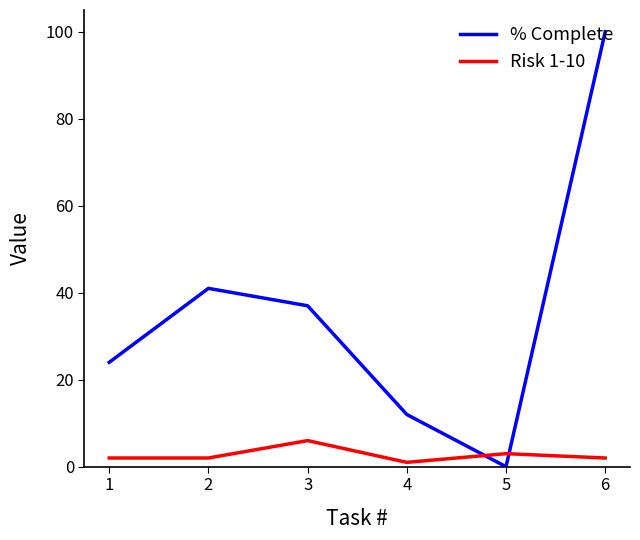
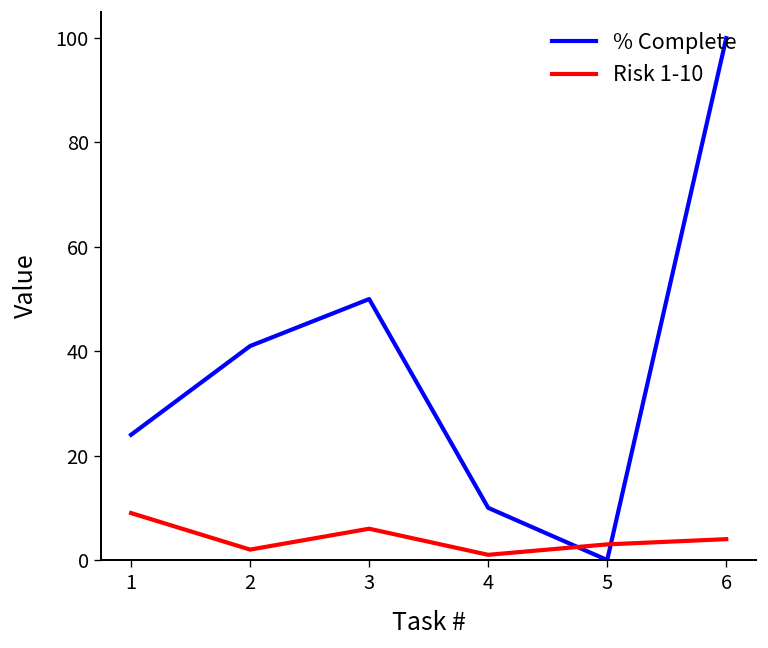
  {
    "% Complete": {
      "1": 24,
      "2": 41,
-     "3": 37,
-     "4": 12,
+     "3": 50,
+     "4": 10,
      "5": 0,
      "6": 100
    },
    "Risk 1-10": {
-     "1": 2,
+     "1": 9,
      "2": 2,
      "3": 6,
      "4": 1,
      "5": 3,
-     "6": 2
+     "6": 4
    }
  }
